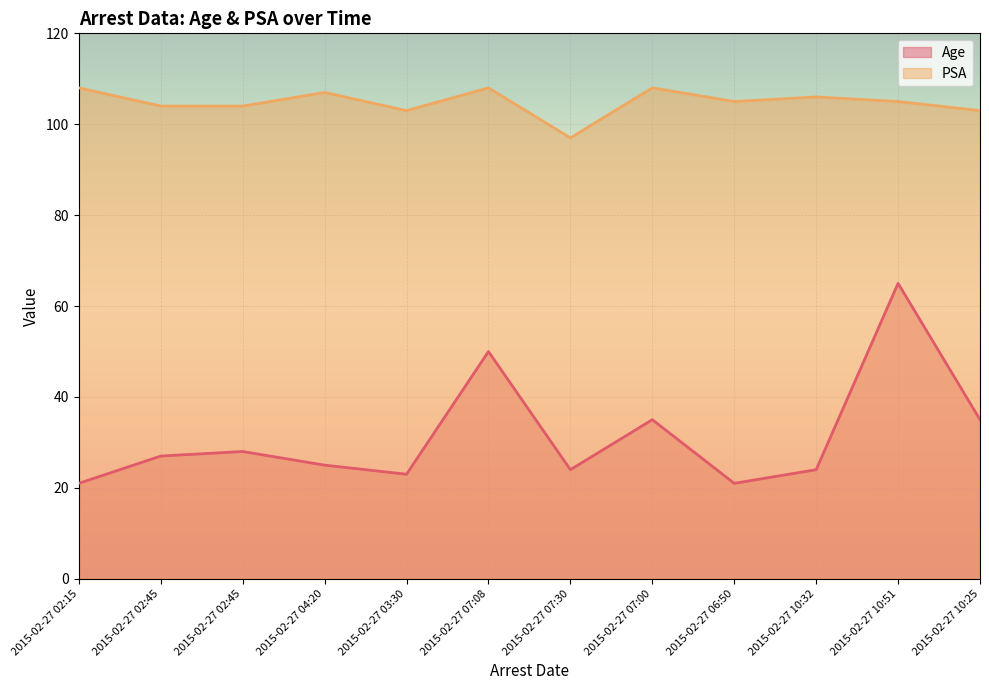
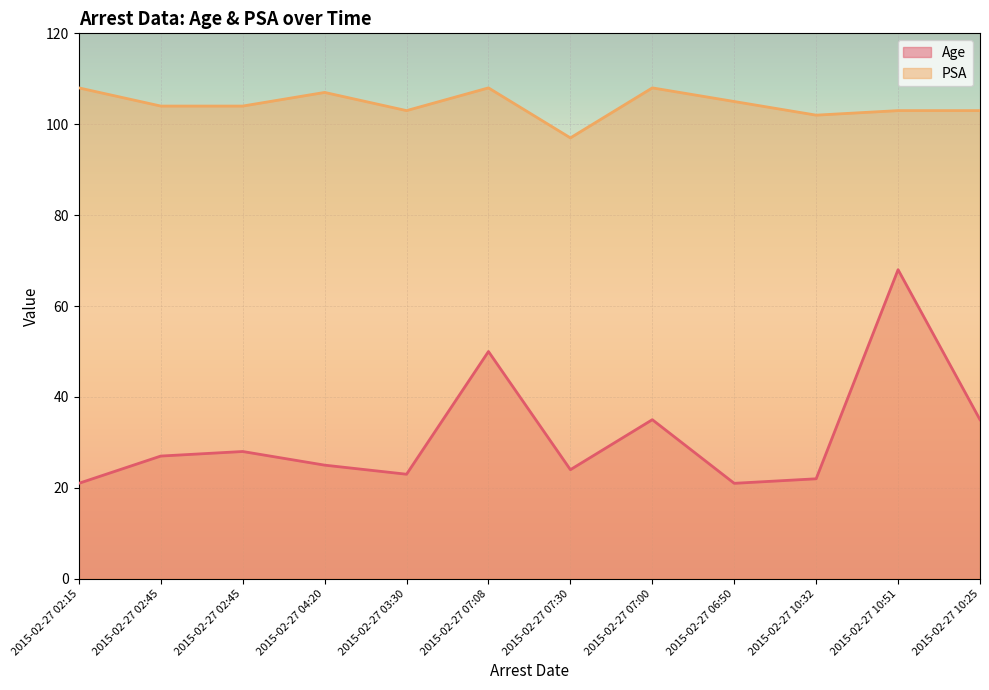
  {
    "Age": {
      "2015-02-27 02:15": 21,
      "2015-02-27 04:20": 25,
      "2015-02-27 03:30": 23,
      "2015-02-27 07:08": 50,
      "2015-02-27 07:30": 24,
      "2015-02-27 07:00": 35,
      "2015-02-27 06:50": 21,
-     "2015-02-27 10:32": 24,
-     "2015-02-27 10:51": 65,
+     "2015-02-27 10:32": 22,
+     "2015-02-27 10:51": 68,
      "2015-02-27 10:25": 35
    },
    "PSA": {
      "2015-02-27 02:15": 108,
      "2015-02-27 04:20": 107,
      "2015-02-27 03:30": 103,
      "2015-02-27 07:08": 108,
      "2015-02-27 07:30": 97,
      "2015-02-27 07:00": 108,
      "2015-02-27 06:50": 105,
-     "2015-02-27 10:32": 106,
-     "2015-02-27 10:51": 105,
+     "2015-02-27 10:32": 102,
+     "2015-02-27 10:51": 103,
      "2015-02-27 10:25": 103
    }
  }
